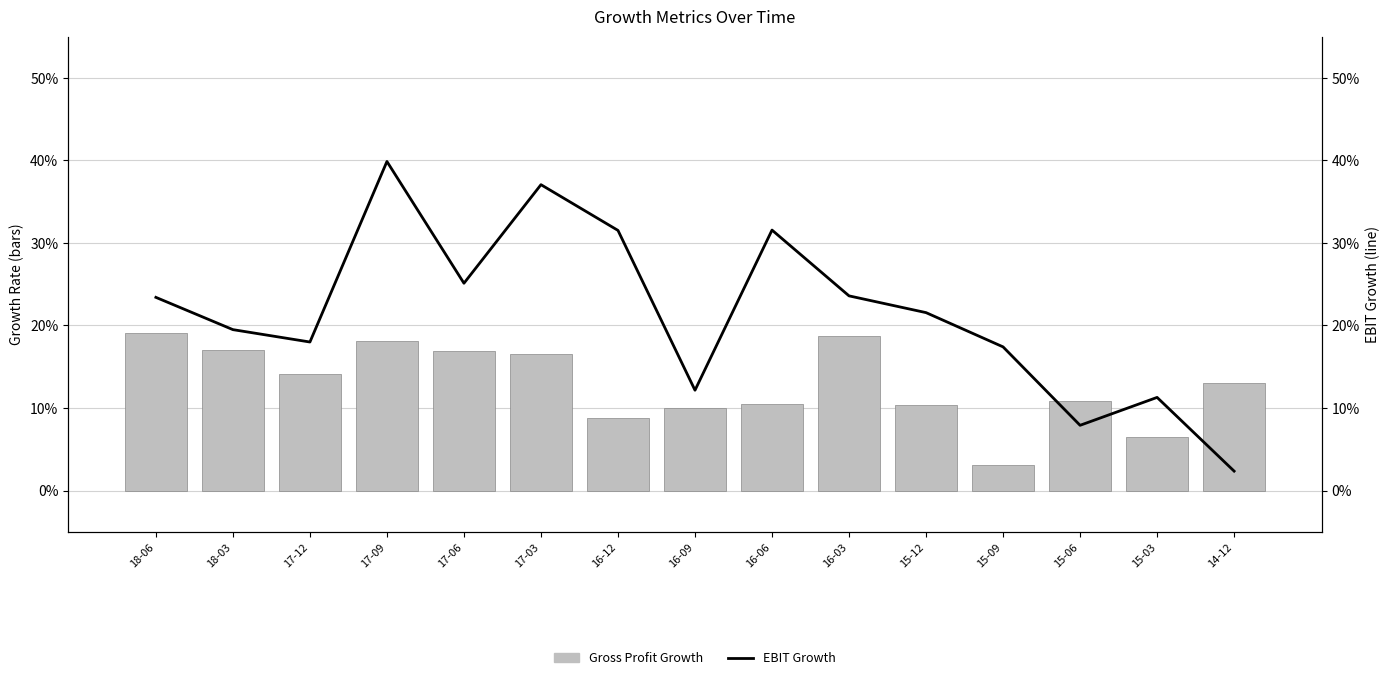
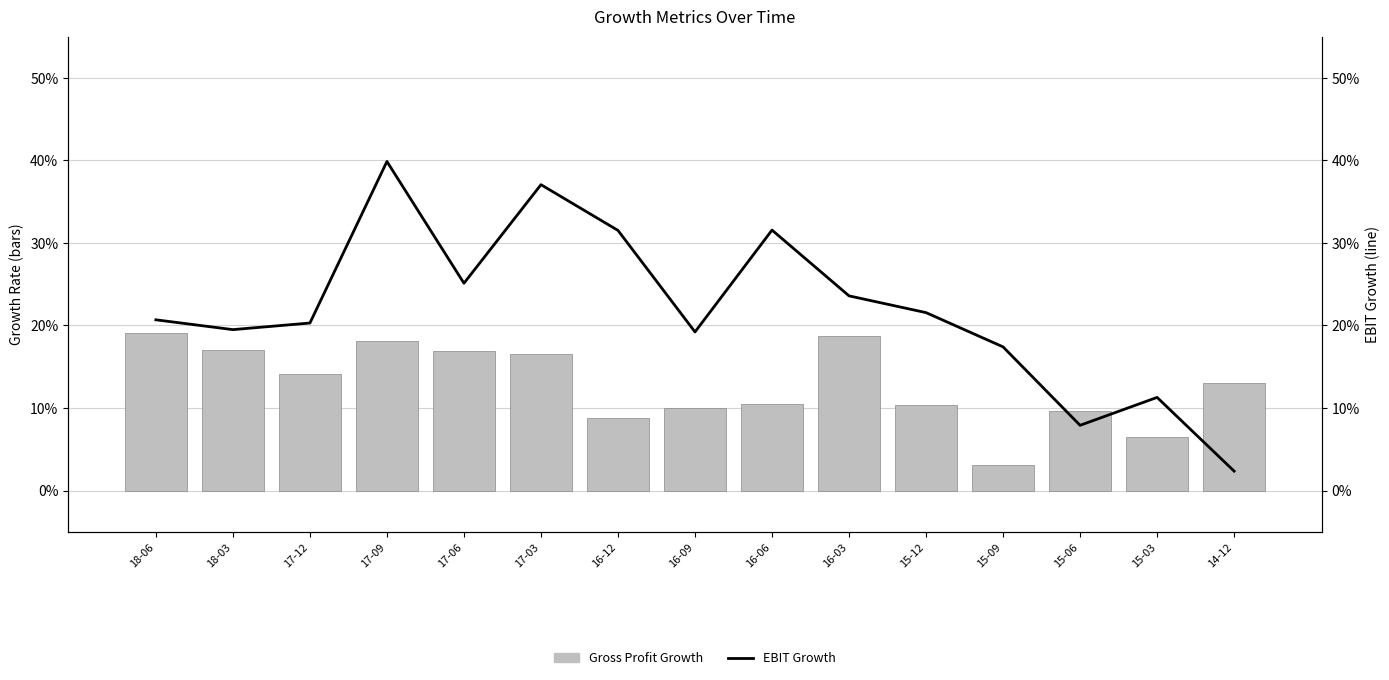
  {
    "Gross Profit Growth": {
      "18-06": "19%",
      "18-03": "17%",
      "17-12": "14%",
      "17-09": "18%",
      "17-06": "17%",
      "17-03": "17%",
      "16-12": "9%",
      "16-09": "10%",
      "16-06": "11%",
      "16-03": "19%",
      "15-12": "10%",
      "15-09": "3%",
-     "15-06": "11%",
+     "15-06": "10%",
      "15-03": "6%",
      "14-12": "13%"
    },
    "EBIT Growth": {
-     "18-06": "23%",
+     "18-06": "21%",
      "18-03": "19%",
-     "17-12": "18%",
+     "17-12": "20%",
      "17-09": "40%",
      "17-06": "25%",
      "17-03": "37%",
      "16-12": "32%",
-     "16-09": "12%",
+     "16-09": "19%",
      "16-06": "32%",
      "16-03": "24%",
      "15-12": "22%",
      "15-09": "17%",
      "15-06": "8%",
      "15-03": "11%",
      "14-12": "2%"
    }
  }
